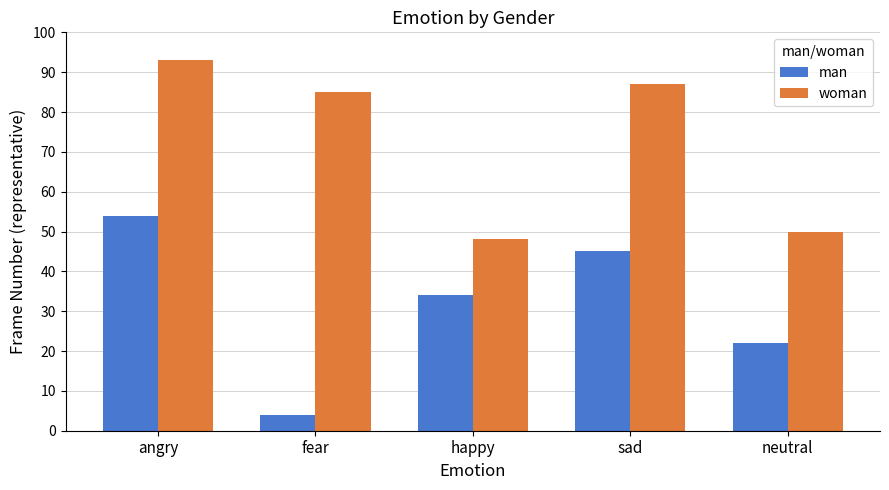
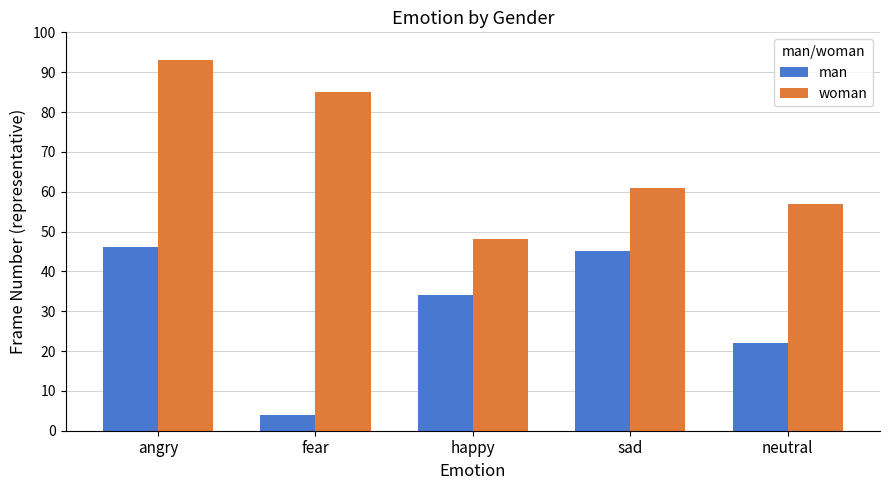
  {
    "man": {
-     "angry": 54,
+     "angry": 46,
      "fear": 4,
      "happy": 34,
      "sad": 45,
      "neutral": 22
    },
    "woman": {
      "angry": 93,
      "fear": 85,
      "happy": 48,
-     "sad": 87,
-     "neutral": 50
+     "sad": 61,
+     "neutral": 57
    }
  }
